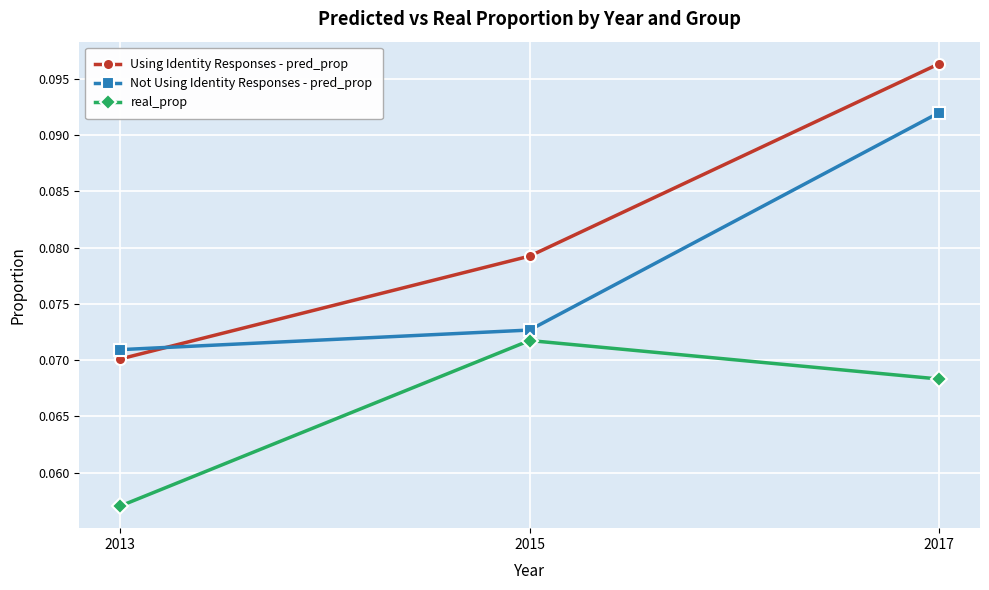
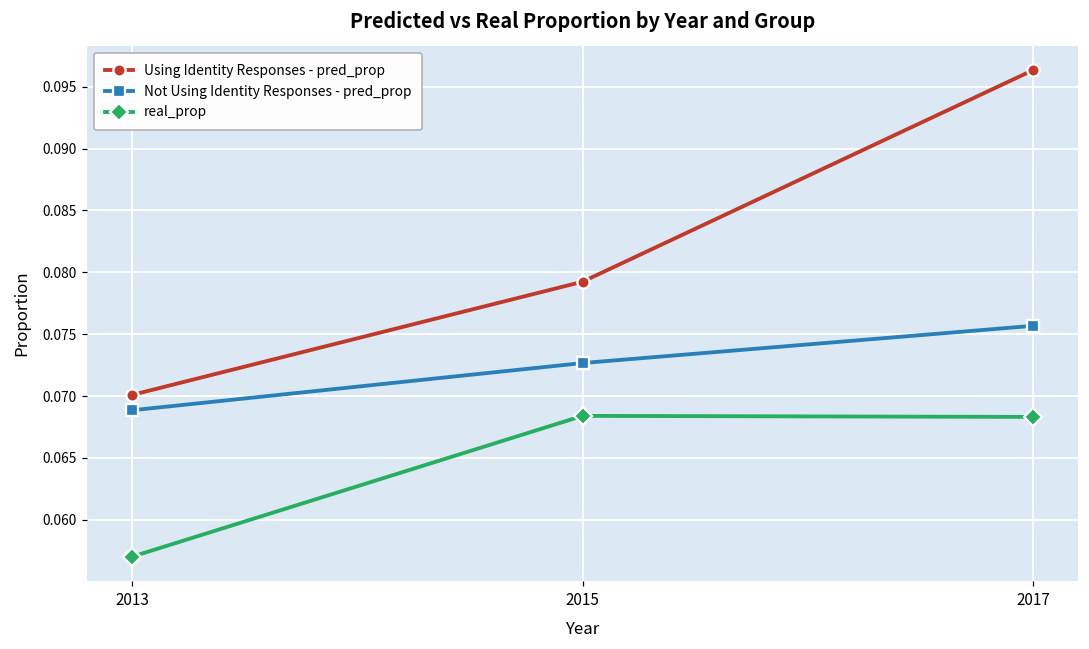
  {
    "Using Identity Responses - pred_prop": {
      "2013": 0.0701,
      "2015": 0.0792,
      "2017": 0.0963
    },
    "Not Using Identity Responses - pred_prop": {
-     "2013": 0.0709,
+     "2013": 0.0689,
      "2015": 0.0727,
-     "2017": 0.0920
+     "2017": 0.0757
    },
    "real_prop": {
      "2013": 0.0570,
-     "2015": 0.0717,
+     "2015": 0.0684,
      "2017": 0.0683
    }
  }
